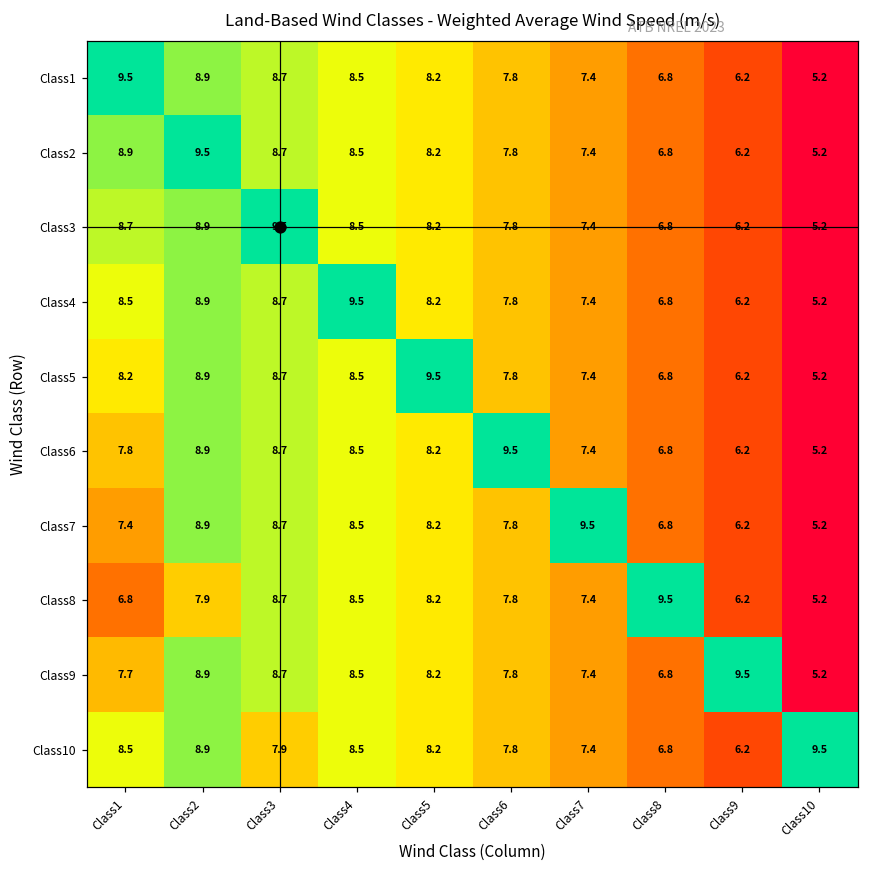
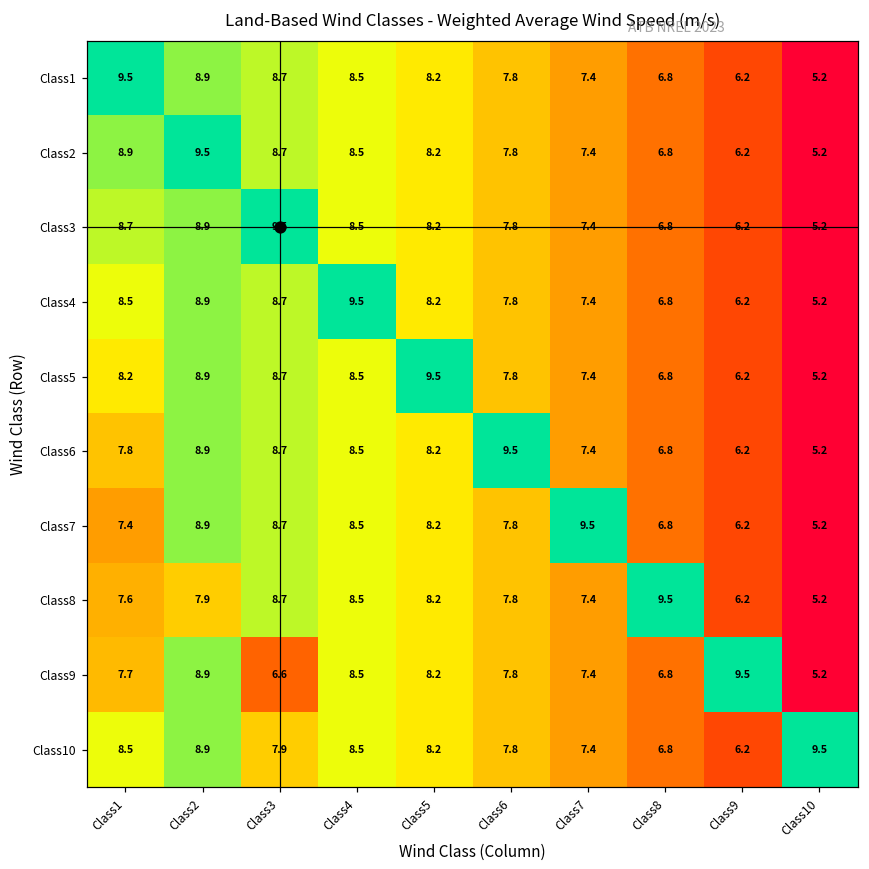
  {
    "Class1": {
      "Class1": 9.5,
      "Class2": 8.9,
      "Class3": 8.7,
      "Class4": 8.5,
      "Class5": 8.2,
      "Class6": 7.8,
      "Class7": 7.4,
      "Class8": 6.8,
      "Class9": 6.2,
      "Class10": 5.2
    },
    "Class2": {
      "Class1": 8.9,
      "Class2": 9.5,
      "Class3": 8.7,
      "Class4": 8.5,
      "Class5": 8.2,
      "Class6": 7.8,
      "Class7": 7.4,
      "Class8": 6.8,
      "Class9": 6.2,
      "Class10": 5.2
    },
    "Class3": {
      "Class1": 8.7,
      "Class2": 8.9,
      "Class4": 8.5,
      "Class5": 8.2,
      "Class6": 7.8,
      "Class7": 7.4,
      "Class8": 6.8,
      "Class9": 6.2,
      "Class10": 5.2
    },
    "Class4": {
      "Class1": 8.5,
      "Class2": 8.9,
      "Class3": 8.7,
      "Class4": 9.5,
      "Class5": 8.2,
      "Class6": 7.8,
      "Class7": 7.4,
      "Class8": 6.8,
      "Class9": 6.2,
      "Class10": 5.2
    },
    "Class5": {
      "Class1": 8.2,
      "Class2": 8.9,
      "Class3": 8.7,
      "Class4": 8.5,
      "Class5": 9.5,
      "Class6": 7.8,
      "Class7": 7.4,
      "Class8": 6.8,
      "Class9": 6.2,
      "Class10": 5.2
    },
    "Class6": {
      "Class1": 7.8,
      "Class2": 8.9,
      "Class3": 8.7,
      "Class4": 8.5,
      "Class5": 8.2,
      "Class6": 9.5,
      "Class7": 7.4,
      "Class8": 6.8,
      "Class9": 6.2,
      "Class10": 5.2
    },
    "Class7": {
      "Class1": 7.4,
      "Class2": 8.9,
      "Class3": 8.7,
      "Class4": 8.5,
      "Class5": 8.2,
      "Class6": 7.8,
      "Class7": 9.5,
      "Class8": 6.8,
      "Class9": 6.2,
      "Class10": 5.2
    },
    "Class8": {
-     "Class1": 6.8,
+     "Class1": 7.6,
      "Class2": 7.9,
      "Class3": 8.7,
      "Class4": 8.5,
      "Class5": 8.2,
      "Class6": 7.8,
      "Class7": 7.4,
      "Class8": 9.5,
      "Class9": 6.2,
      "Class10": 5.2
    },
    "Class9": {
      "Class1": 7.7,
      "Class2": 8.9,
-     "Class3": 8.7,
+     "Class3": 6.6,
      "Class4": 8.5,
      "Class5": 8.2,
      "Class6": 7.8,
      "Class7": 7.4,
      "Class8": 6.8,
      "Class9": 9.5,
      "Class10": 5.2
    },
    "Class10": {
      "Class1": 8.5,
      "Class2": 8.9,
      "Class3": 7.9,
      "Class4": 8.5,
      "Class5": 8.2,
      "Class6": 7.8,
      "Class7": 7.4,
      "Class8": 6.8,
      "Class9": 6.2,
      "Class10": 9.5
    }
  }
